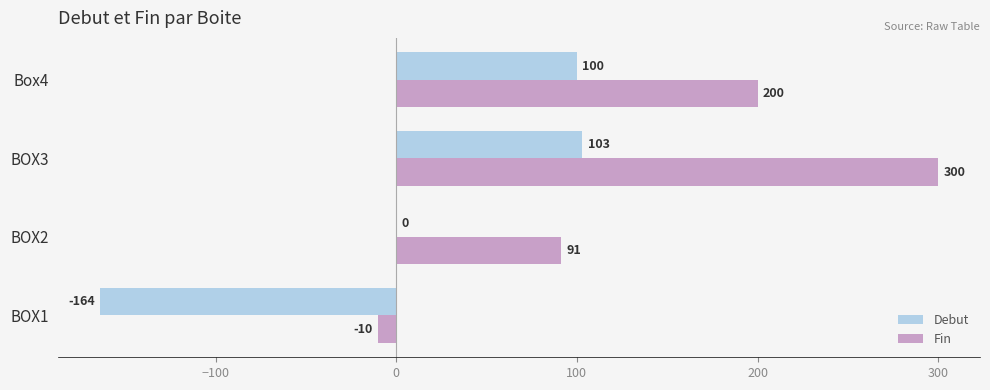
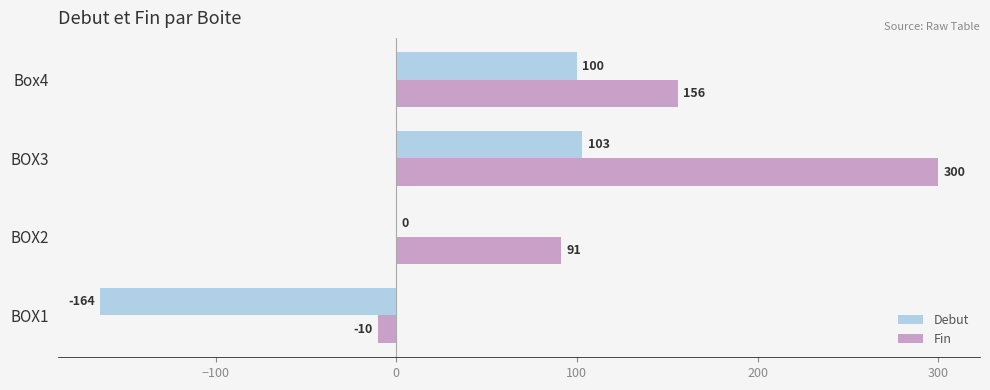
  {
    "Debut": {
      "Box4": 100,
      "BOX3": 103,
      "BOX2": 0,
      "BOX1": -164
    },
    "Fin": {
-     "Box4": 200,
+     "Box4": 156,
      "BOX3": 300,
      "BOX2": 91,
      "BOX1": -10
    }
  }
